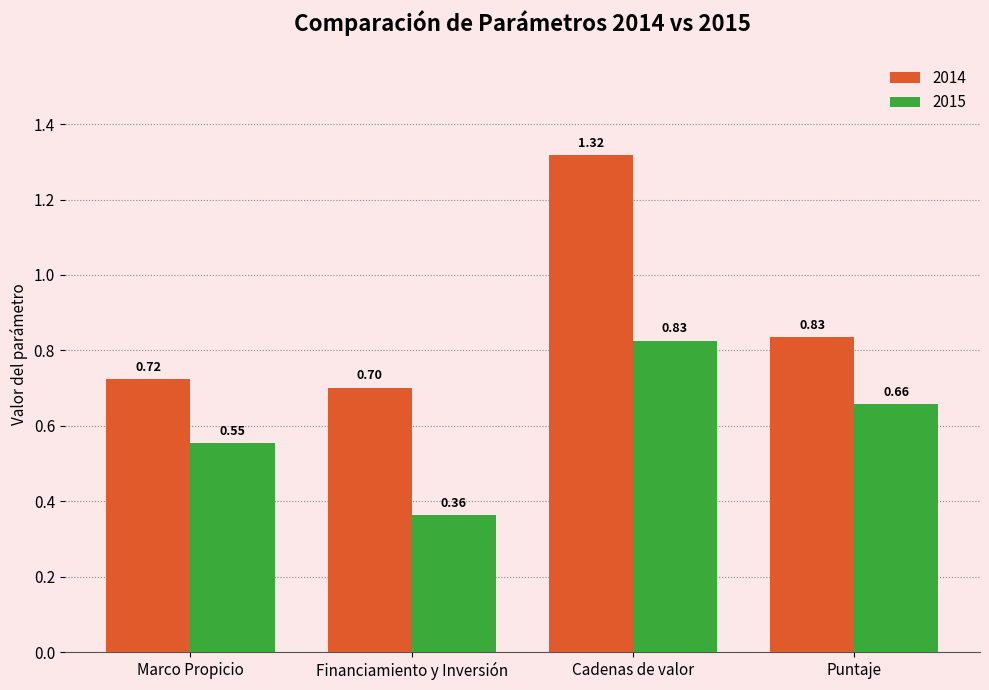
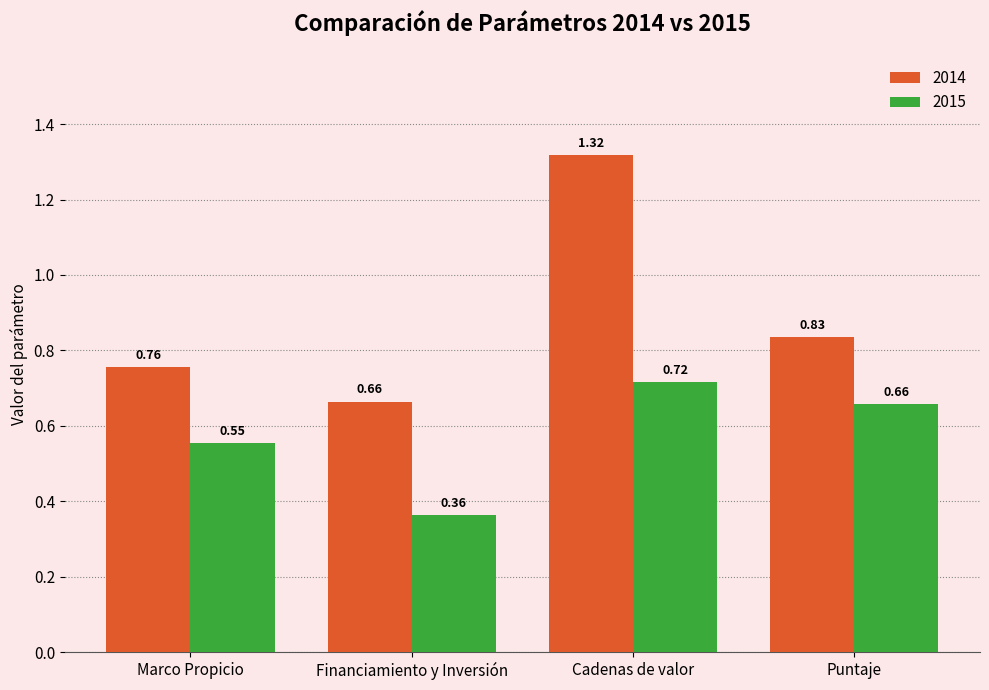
  {
    "2014": {
-     "Marco Propicio": 0.72,
-     "Financiamiento y Inversión": 0.70,
+     "Marco Propicio": 0.76,
+     "Financiamiento y Inversión": 0.66,
      "Cadenas de valor": 1.32,
      "Puntaje": 0.83
    },
    "2015": {
      "Marco Propicio": 0.55,
      "Financiamiento y Inversión": 0.36,
-     "Cadenas de valor": 0.83,
+     "Cadenas de valor": 0.72,
      "Puntaje": 0.66
    }
  }
